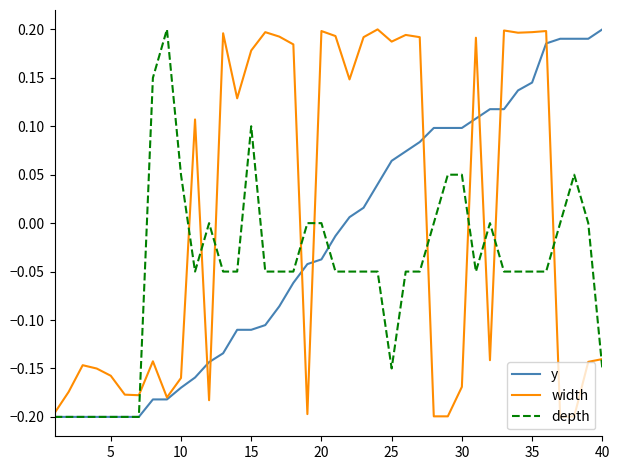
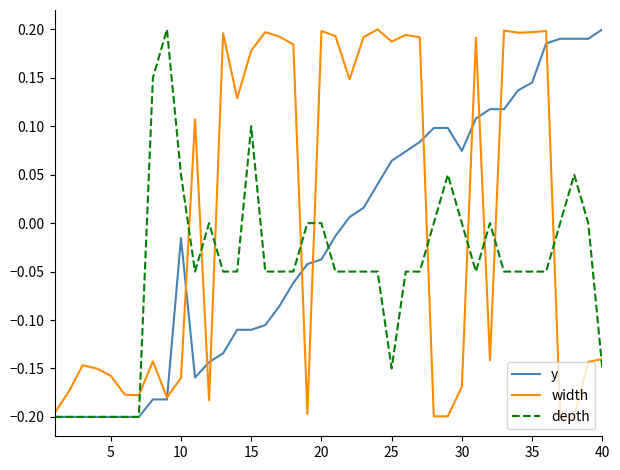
  {
    "y": {
-     "10": -0.17,
+     "10": -0.02,
      "15": -0.11,
      "20": -0.04,
      "25": 0.06,
-     "30": 0.10,
+     "30": 0.07,
      "35": 0.15,
      "40": 0.20
    },
    "width": {
      "5": -0.16,
      "10": -0.16,
      "15": 0.18,
      "20": 0.20,
      "25": 0.19,
      "30": -0.17,
      "35": 0.20,
      "40": -0.14
    },
    "depth": {
      "10": 0.05,
      "15": 0.10,
      "20": 0.00,
      "25": -0.15,
-     "30": 0.05,
+     "30": 0.00,
      "35": -0.05,
      "40": -0.15
    }
  }
